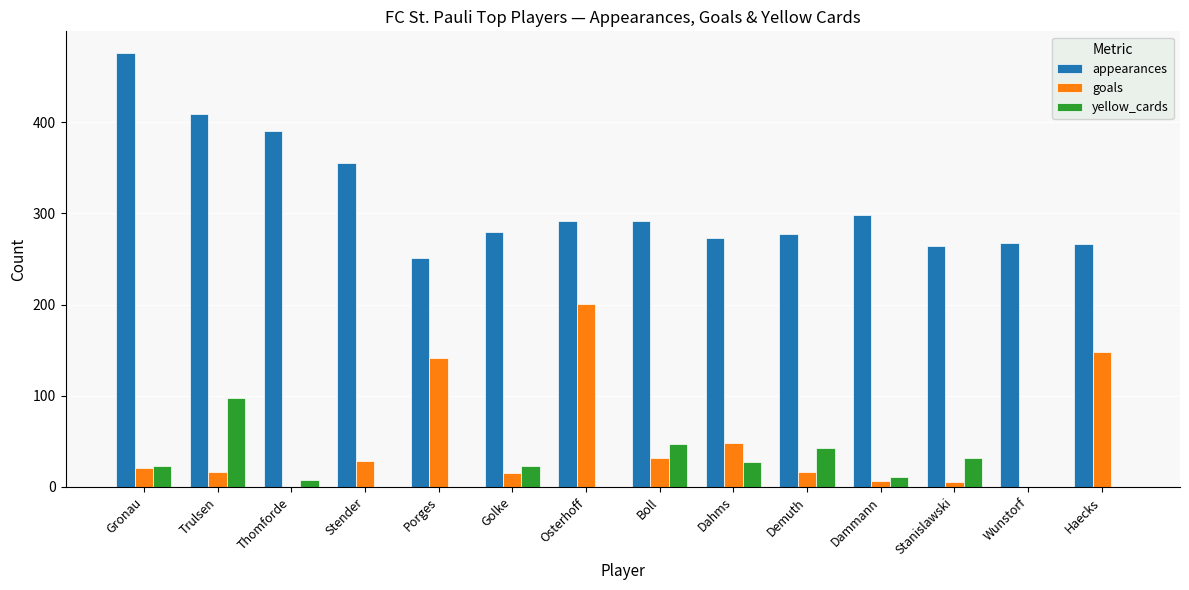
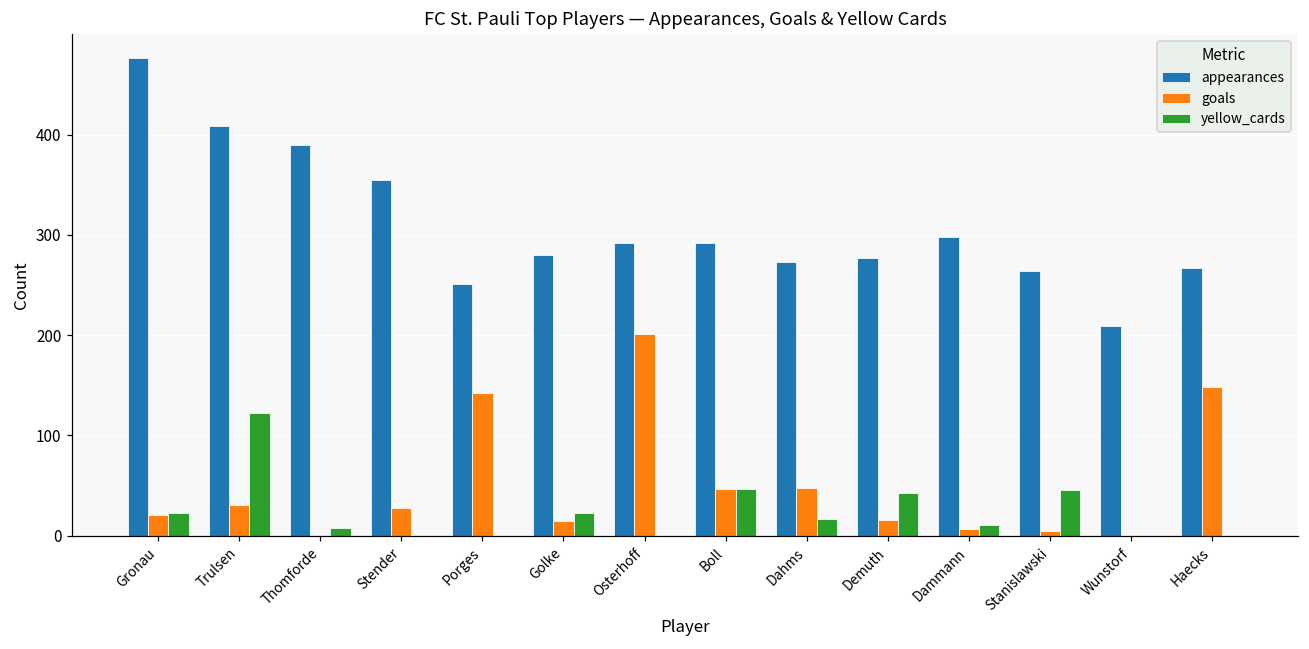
  {
    "appearances": {
      "Gronau": 480,
      "Trulsen": 410,
      "Thomforde": 390,
      "Stender": 360,
      "Porges": 250,
      "Golke": 280,
      "Osterhoff": 290,
      "Boll": 290,
      "Dahms": 270,
      "Demuth": 280,
      "Dammann": 300,
      "Stanislawski": 260,
-     "Wunstorf": 270,
+     "Wunstorf": 210,
      "Haecks": 270
    },
    "goals": {
      "Gronau": 20,
-     "Trulsen": 20,
+     "Trulsen": 30,
      "Thomforde": 0,
      "Stender": 30,
      "Porges": 140,
      "Golke": 20,
      "Osterhoff": 200,
-     "Boll": 30,
+     "Boll": 50,
      "Dahms": 50,
      "Demuth": 20,
      "Dammann": 10,
      "Stanislawski": 10,
      "Wunstorf": 0,
      "Haecks": 150
    },
    "yellow_cards": {
      "Gronau": 20,
-     "Trulsen": 100,
+     "Trulsen": 120,
      "Thomforde": 10,
      "Stender": 0,
      "Porges": 0,
      "Golke": 20,
      "Osterhoff": 0,
      "Boll": 50,
-     "Dahms": 30,
+     "Dahms": 20,
      "Demuth": 40,
      "Dammann": 10,
-     "Stanislawski": 30,
+     "Stanislawski": 50,
      "Wunstorf": 0,
      "Haecks": 0
    }
  }
